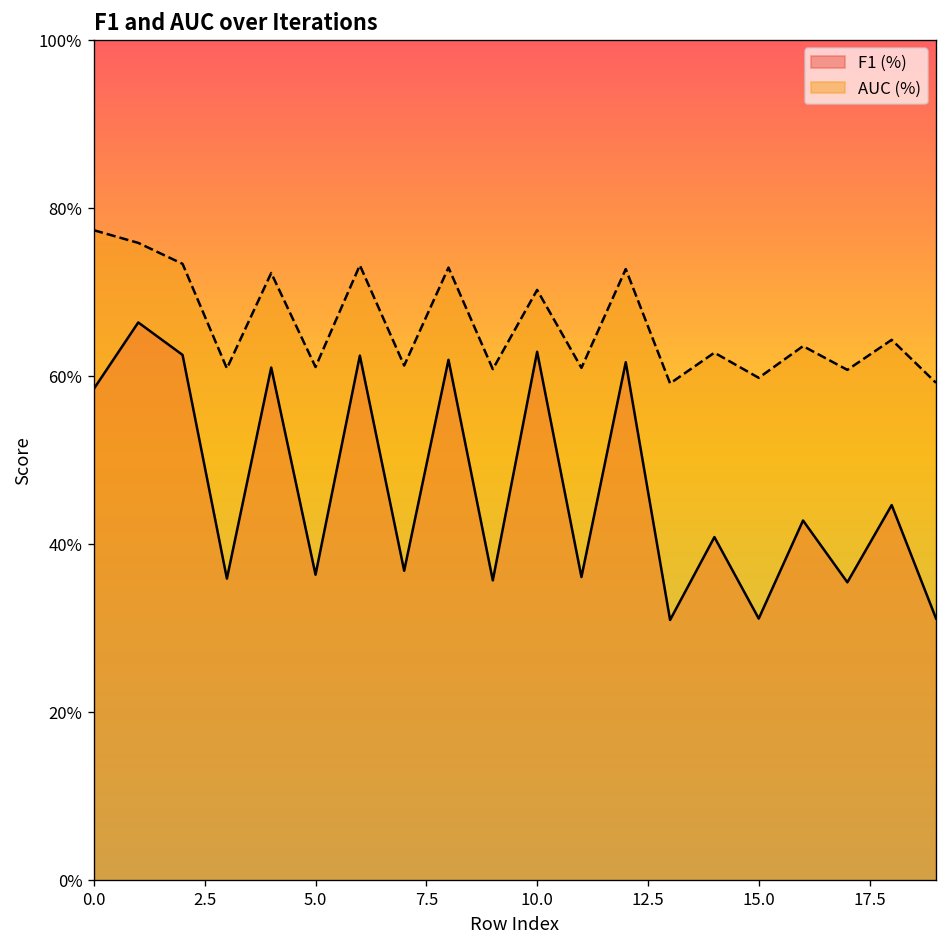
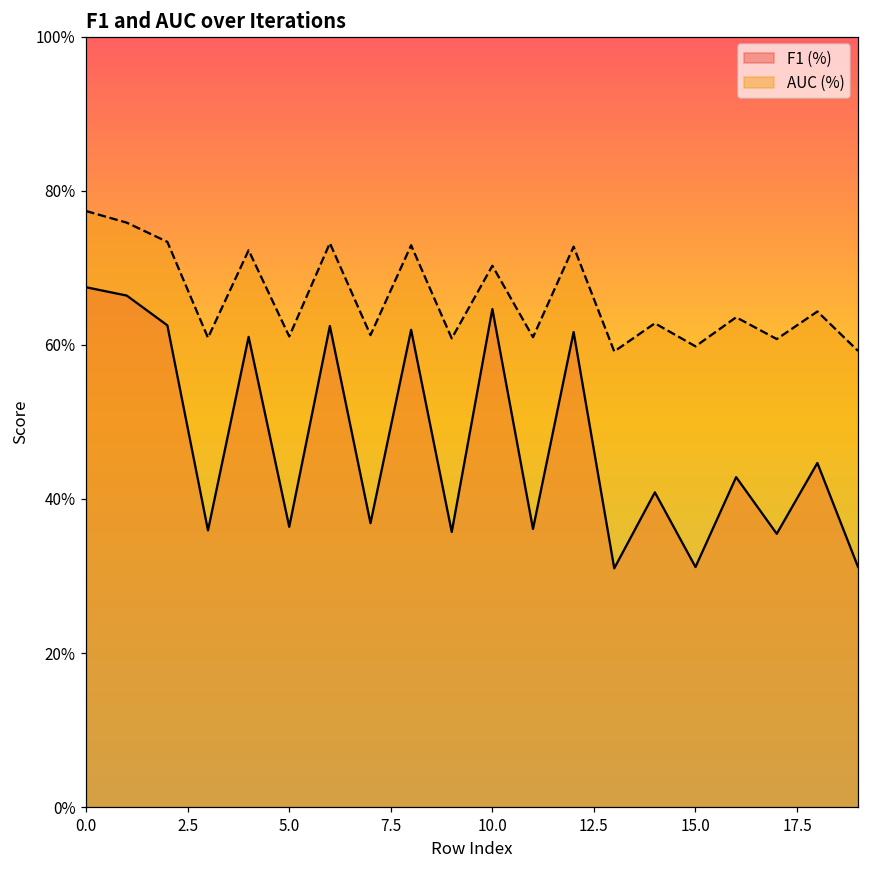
  {
    "F1 (%)": {
-     "0.0": "59%",
+     "0.0": "67%",
      "5.0": "36%",
-     "10.0": "63%",
+     "10.0": "65%",
      "15.0": "31%"
    },
    "AUC (%)": {
      "0.0": "77%",
      "5.0": "61%",
      "10.0": "70%",
      "15.0": "60%"
    }
  }
